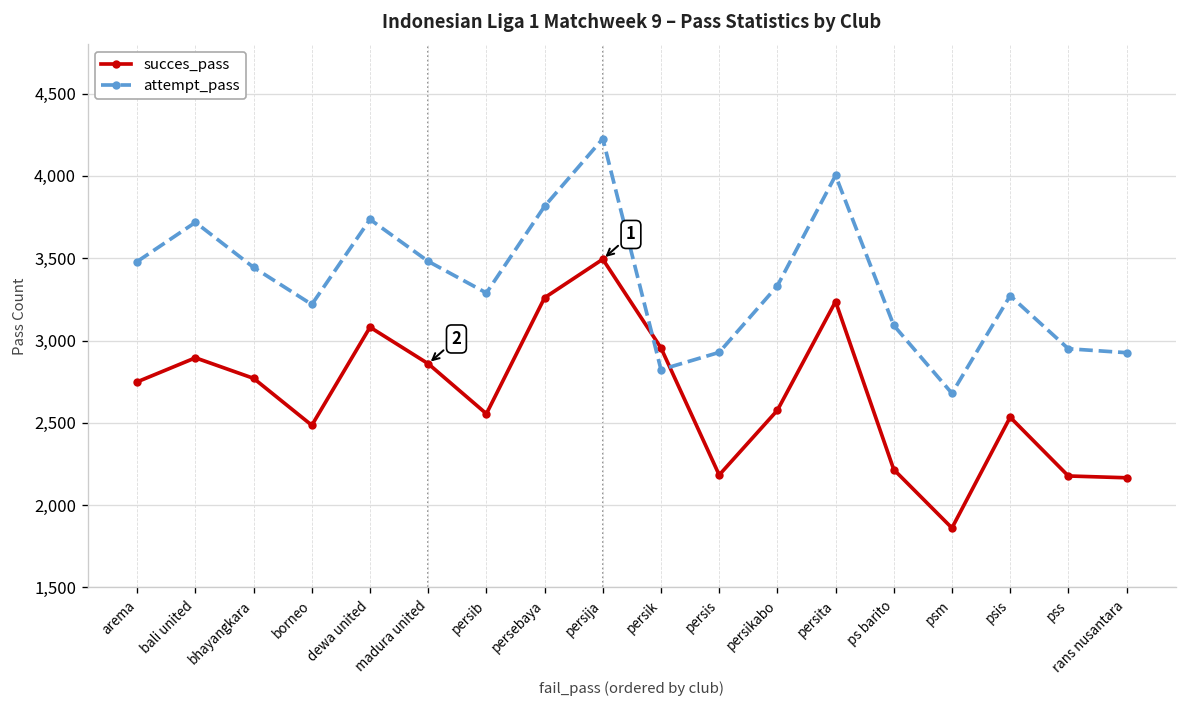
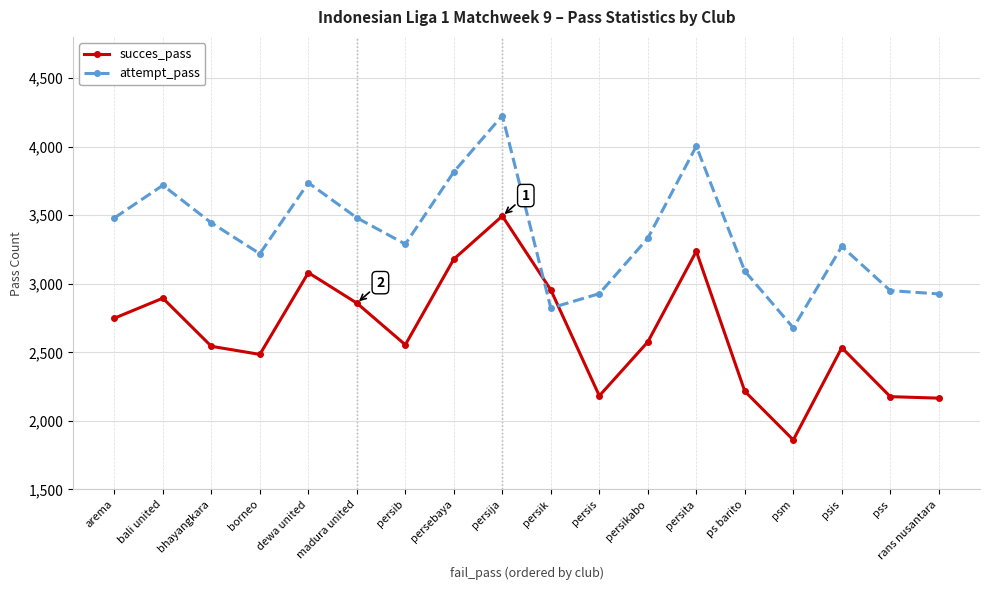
  {
    "succes_pass": {
      "arema": "2,750",
      "bali united": "2,900",
-     "bhayangkara": "2,770",
+     "bhayangkara": "2,540",
      "borneo": "2,490",
      "dewa united": "3,080",
      "persib": "2,560",
-     "persebaya": "3,260",
+     "persebaya": "3,180",
      "persik": "2,960",
      "persis": "2,180",
      "persikabo": "2,580",
      "persita": "3,240",
      "ps barito": "2,220",
      "psm": "1,860",
      "psis": "2,530",
      "pss": "2,180",
      "rans nusantara": "2,170"
    },
    "attempt_pass": {
      "arema": "3,480",
      "bali united": "3,720",
      "bhayangkara": "3,440",
      "borneo": "3,220",
      "dewa united": "3,740",
      "madura united": "3,480",
      "persib": "3,290",
      "persebaya": "3,820",
      "persija": "4,230",
      "persik": "2,820",
      "persis": "2,930",
      "persikabo": "3,330",
      "persita": "4,000",
      "ps barito": "3,090",
      "psm": "2,680",
      "psis": "3,270",
      "pss": "2,950",
      "rans nusantara": "2,930"
    }
  }
